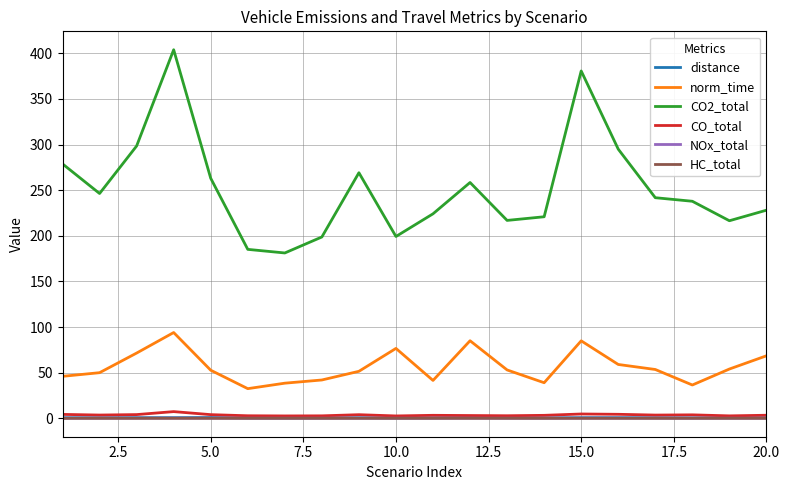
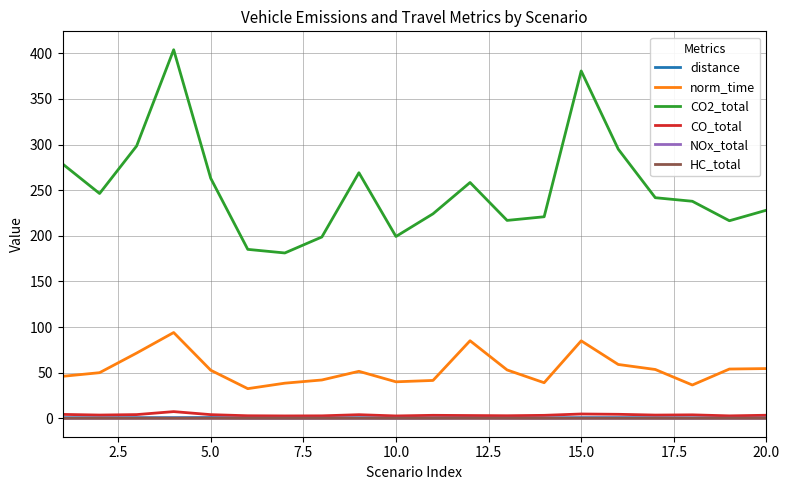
  {
    "HC_total": {
      "5.0": 0,
      "15.0": 0,
      "20.0": 0
    },
    "norm_time": {
      "5.0": 50,
-     "10.0": 80,
+     "10.0": 40,
      "15.0": 80,
-     "20.0": 70
+     "20.0": 50
    },
    "CO2_total": {
      "5.0": 260,
      "10.0": 200,
      "15.0": 380,
      "20.0": 230
    },
    "CO_total": {
      "5.0": 0,
      "15.0": 0
    }
  }
